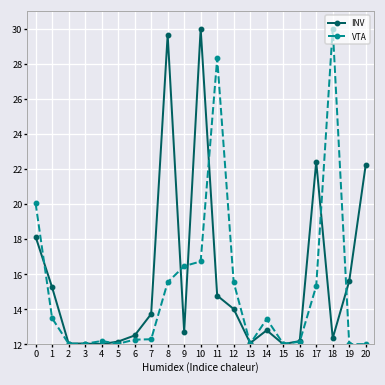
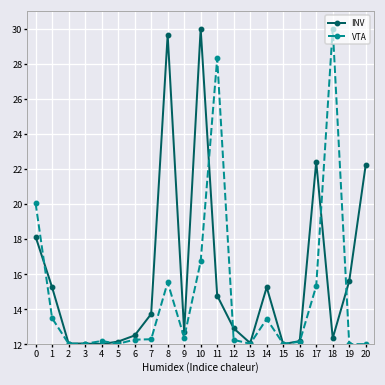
  {
    "INV": {
      "0": 18.1,
      "1": 15.2,
      "4": 12.0,
      "6": 12.5,
      "7": 13.7,
      "8": 29.6,
      "9": 12.7,
      "10": 30.0,
      "11": 14.8,
-     "12": 14.0,
-     "14": 12.8,
+     "12": 12.9,
+     "14": 15.2,
      "17": 22.4,
      "18": 12.3,
      "19": 15.6,
      "20": 22.2
    },
    "VTA": {
      "0": 20.0,
      "1": 13.5,
      "4": 12.2,
      "6": 12.3,
      "7": 12.3,
      "8": 15.5,
-     "9": 16.4,
+     "9": 12.4,
      "10": 16.7,
      "11": 28.3,
-     "12": 15.5,
+     "12": 12.2,
      "14": 13.4,
      "17": 15.3,
      "19": 12.0,
      "20": 12.0
    }
  }
